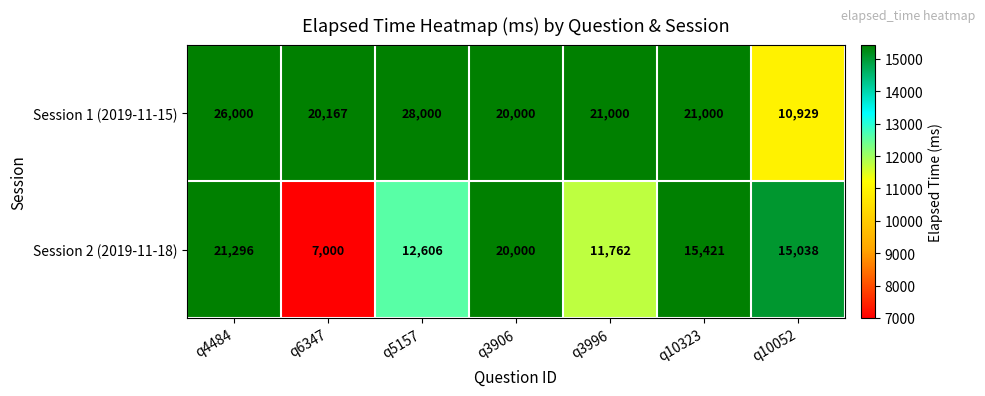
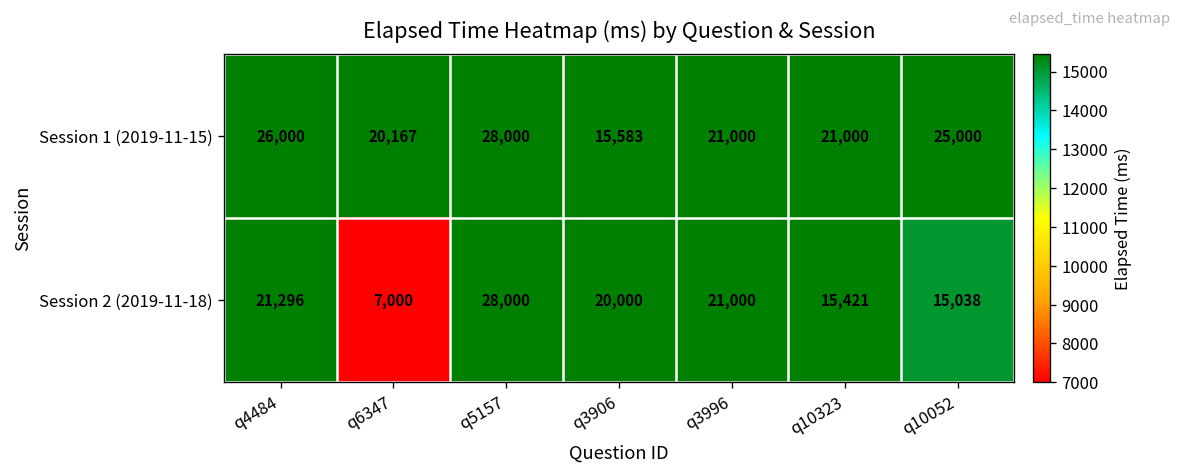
  {
    "Session 1 (2019-11-15)": {
      "q4484": "26,000",
      "q6347": "20,167",
      "q5157": "28,000",
-     "q3906": "20,000",
+     "q3906": "15,583",
      "q3996": "21,000",
      "q10323": "21,000",
-     "q10052": "10,929"
+     "q10052": "25,000"
    },
    "Session 2 (2019-11-18)": {
      "q4484": "21,296",
      "q6347": "7,000",
-     "q5157": "12,606",
+     "q5157": "28,000",
      "q3906": "20,000",
-     "q3996": "11,762",
+     "q3996": "21,000",
      "q10323": "15,421",
      "q10052": "15,038"
    }
  }
